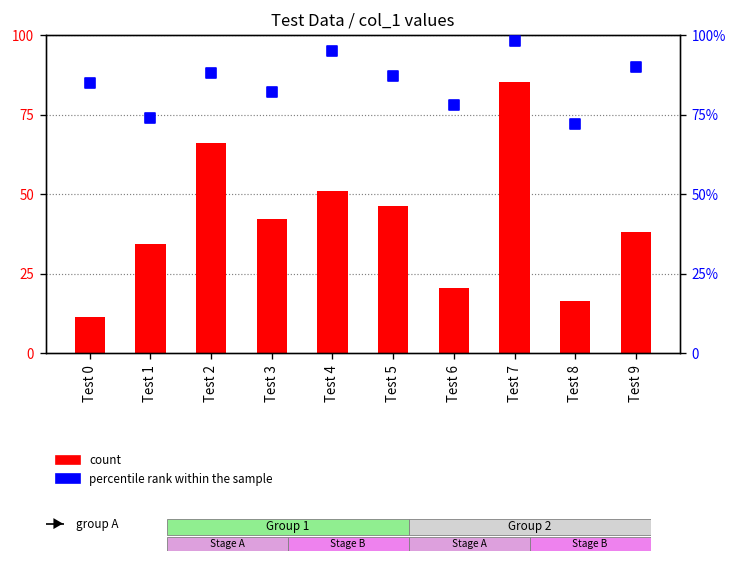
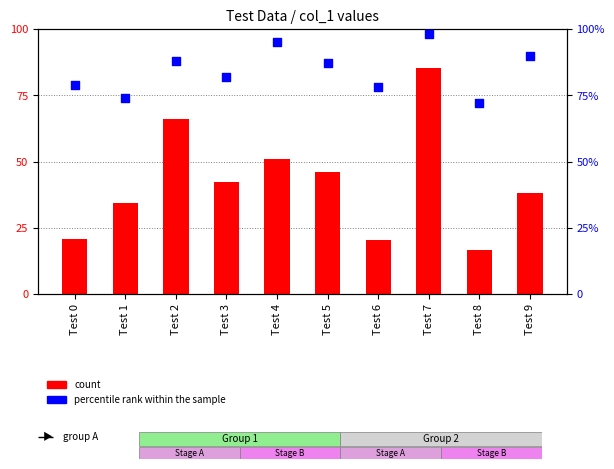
  {
    "count": {
-     "Test 0": "11",
+     "Test 0": "21",
      "Test 1": "34",
      "Test 2": "66",
      "Test 3": "42",
      "Test 4": "51",
      "Test 5": "46",
      "Test 6": "20",
      "Test 7": "85",
      "Test 8": "17",
      "Test 9": "38"
    },
    "percentile rank within the sample": {
-     "Test 0": "85%"
+     "Test 0": "79%"
    }
  }
